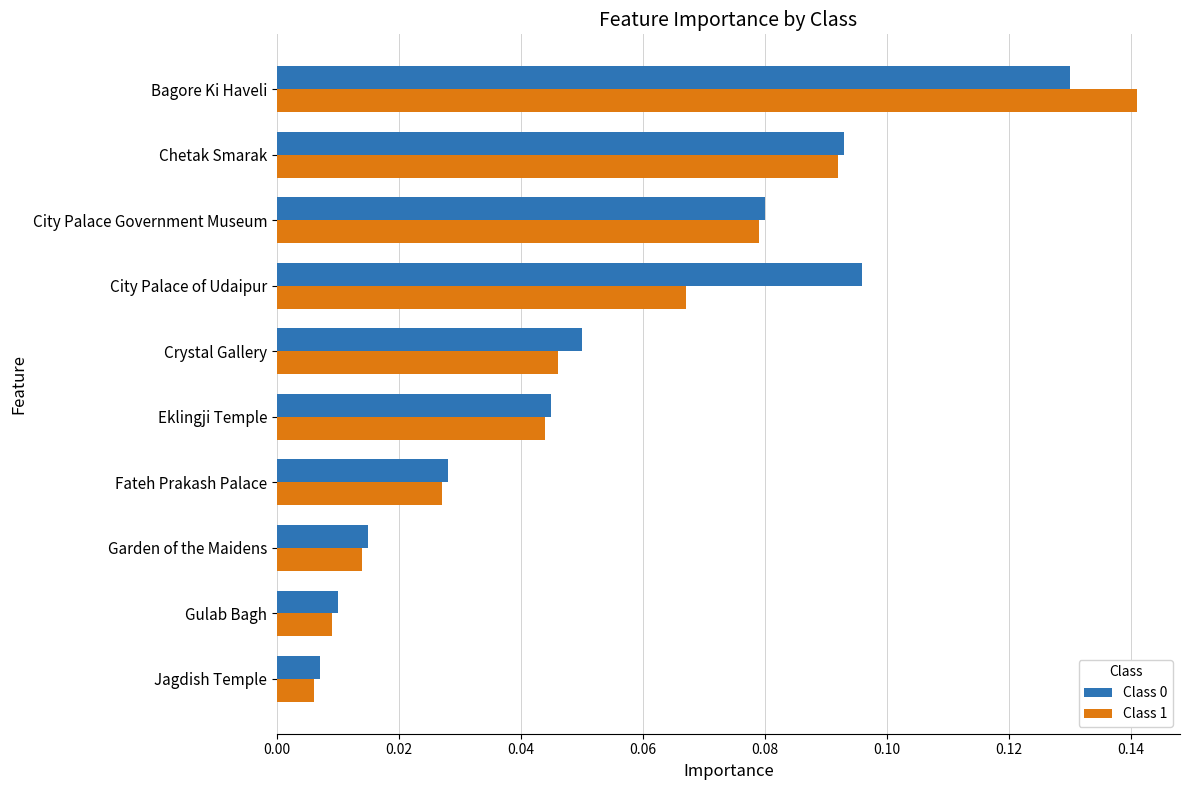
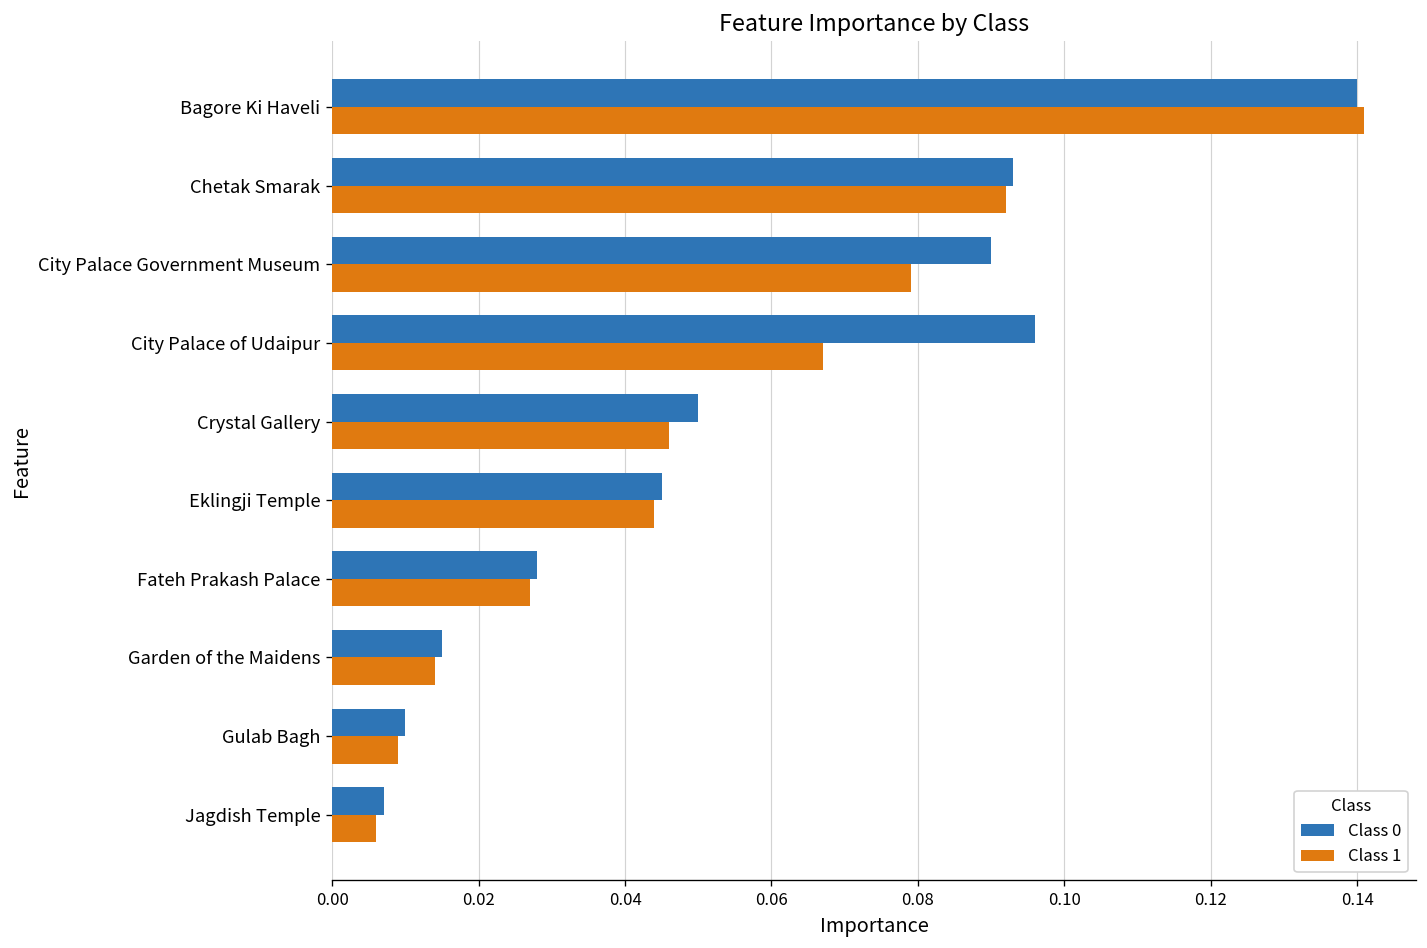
  {
    "Class 0": {
-     "Bagore Ki Haveli": 0.13,
+     "Bagore Ki Haveli": 0.14,
      "Chetak Smarak": 0.093,
-     "City Palace Government Museum": 0.08,
+     "City Palace Government Museum": 0.09,
      "City Palace of Udaipur": 0.096,
      "Crystal Gallery": 0.05,
      "Eklingji Temple": 0.045,
      "Fateh Prakash Palace": 0.028,
      "Garden of the Maidens": 0.015,
      "Gulab Bagh": 0.01,
      "Jagdish Temple": 0.007
    },
    "Class 1": {
      "Bagore Ki Haveli": 0.141,
      "Chetak Smarak": 0.092,
      "City Palace Government Museum": 0.079,
      "City Palace of Udaipur": 0.067,
      "Crystal Gallery": 0.046,
      "Eklingji Temple": 0.044,
      "Fateh Prakash Palace": 0.027,
      "Garden of the Maidens": 0.014,
      "Gulab Bagh": 0.009,
      "Jagdish Temple": 0.006
    }
  }
